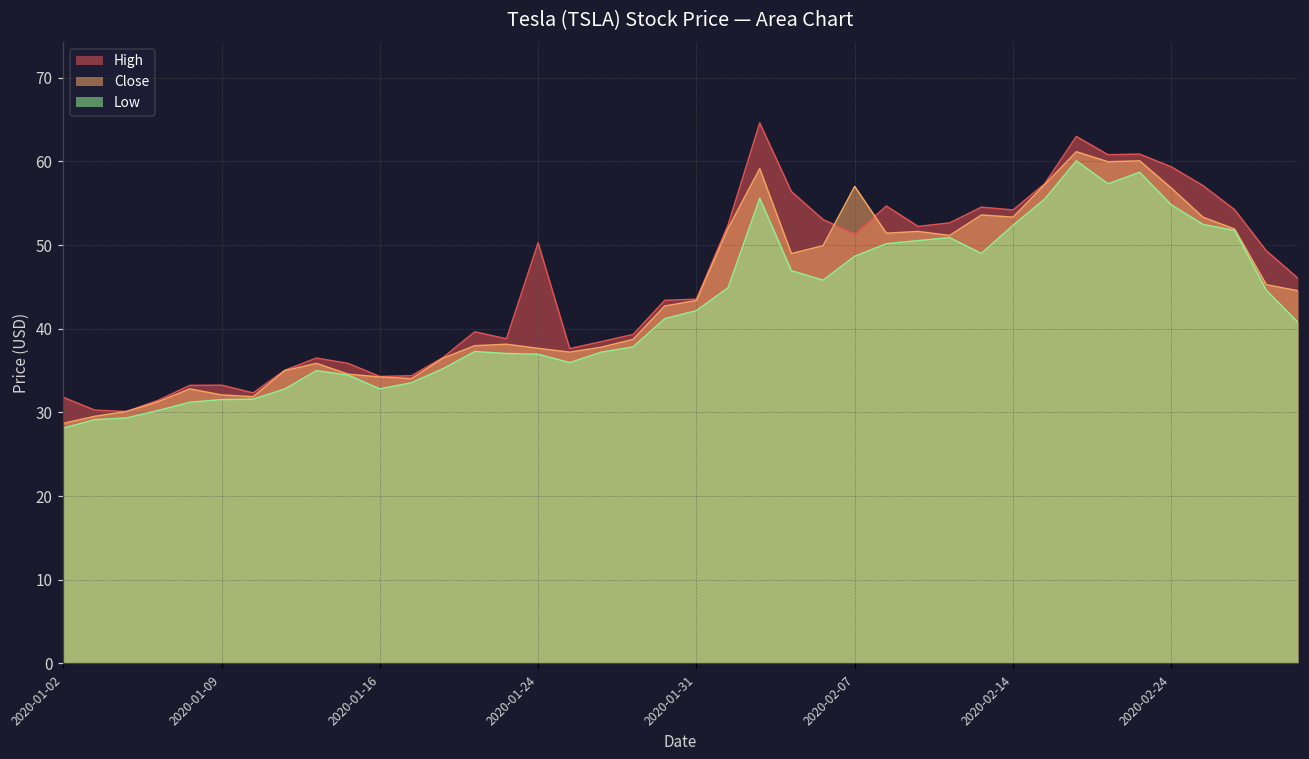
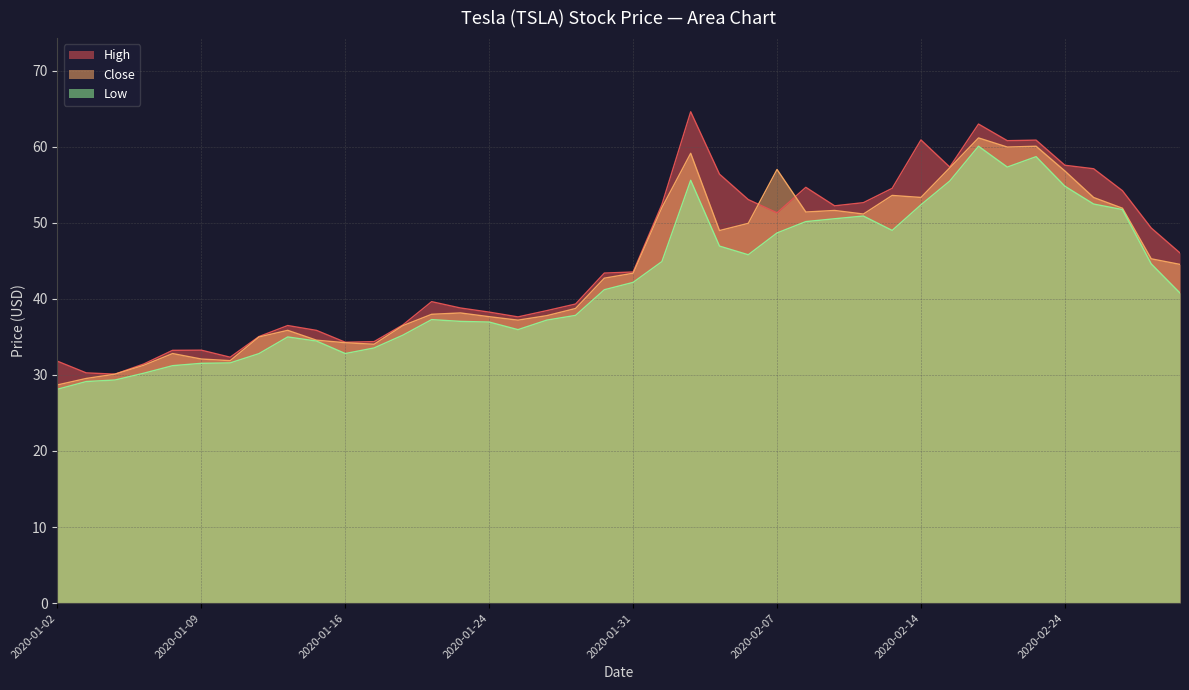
  {
    "High": {
      "2020-01-02": 32,
      "2020-01-09": 33,
-     "2020-01-24": 50,
+     "2020-01-24": 38,
      "2020-02-07": 51,
-     "2020-02-14": 54,
-     "2020-02-24": 59
+     "2020-02-14": 61,
+     "2020-02-24": 58
    },
    "Close": {
      "2020-01-02": 29,
      "2020-01-09": 32,
      "2020-01-24": 38,
      "2020-02-07": 57,
      "2020-02-14": 53,
      "2020-02-24": 57
    },
    "Low": {
      "2020-01-02": 28,
      "2020-01-09": 32,
      "2020-01-16": 33,
      "2020-01-24": 37,
      "2020-01-31": 42,
      "2020-02-07": 49,
      "2020-02-14": 52,
      "2020-02-24": 55
    }
  }
